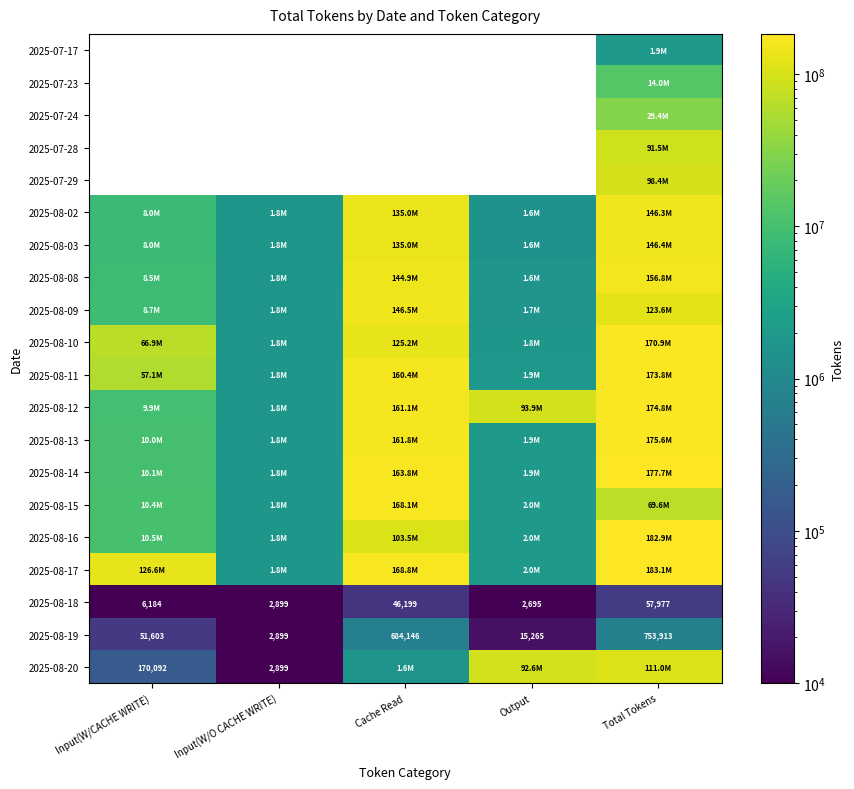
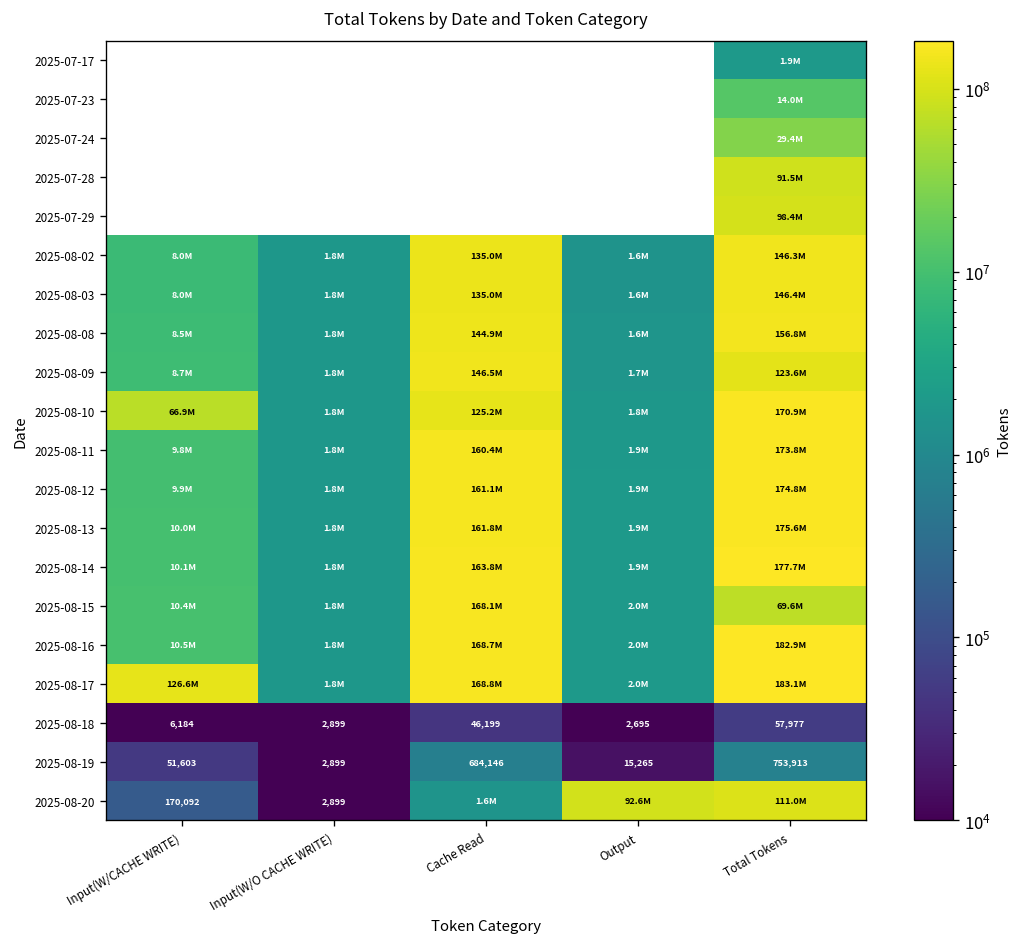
  {
    "2025-07-17": {
      "Total Tokens": "1.9M"
    },
    "2025-07-23": {
      "Total Tokens": "14.0M"
    },
    "2025-07-24": {
      "Total Tokens": "29.4M"
    },
    "2025-07-28": {
      "Total Tokens": "91.5M"
    },
    "2025-07-29": {
      "Total Tokens": "98.4M"
    },
    "2025-08-02": {
      "Input(W/CACHE WRITE)": "8.0M",
      "Input(W/O CACHE WRITE)": "1.8M",
      "Cache Read": "135.0M",
      "Output": "1.6M",
      "Total Tokens": "146.3M"
    },
    "2025-08-03": {
      "Input(W/CACHE WRITE)": "8.0M",
      "Input(W/O CACHE WRITE)": "1.8M",
      "Cache Read": "135.0M",
      "Output": "1.6M",
      "Total Tokens": "146.4M"
    },
    "2025-08-08": {
      "Input(W/CACHE WRITE)": "8.5M",
      "Input(W/O CACHE WRITE)": "1.8M",
      "Cache Read": "144.9M",
      "Output": "1.6M",
      "Total Tokens": "156.8M"
    },
    "2025-08-09": {
      "Input(W/CACHE WRITE)": "8.7M",
      "Input(W/O CACHE WRITE)": "1.8M",
      "Cache Read": "146.5M",
      "Output": "1.7M",
      "Total Tokens": "123.6M"
    },
    "2025-08-10": {
      "Input(W/CACHE WRITE)": "66.9M",
      "Input(W/O CACHE WRITE)": "1.8M",
      "Cache Read": "125.2M",
      "Output": "1.8M",
      "Total Tokens": "170.9M"
    },
    "2025-08-11": {
-     "Input(W/CACHE WRITE)": "57.1M",
+     "Input(W/CACHE WRITE)": "9.8M",
      "Input(W/O CACHE WRITE)": "1.8M",
      "Cache Read": "160.4M",
      "Output": "1.9M",
      "Total Tokens": "173.8M"
    },
    "2025-08-12": {
      "Input(W/CACHE WRITE)": "9.9M",
      "Input(W/O CACHE WRITE)": "1.8M",
      "Cache Read": "161.1M",
-     "Output": "93.9M",
+     "Output": "1.9M",
      "Total Tokens": "174.8M"
    },
    "2025-08-13": {
      "Input(W/CACHE WRITE)": "10.0M",
      "Input(W/O CACHE WRITE)": "1.8M",
      "Cache Read": "161.8M",
      "Output": "1.9M",
      "Total Tokens": "175.6M"
    },
    "2025-08-14": {
      "Input(W/CACHE WRITE)": "10.1M",
      "Input(W/O CACHE WRITE)": "1.8M",
      "Cache Read": "163.8M",
      "Output": "1.9M",
      "Total Tokens": "177.7M"
    },
    "2025-08-15": {
      "Input(W/CACHE WRITE)": "10.4M",
      "Input(W/O CACHE WRITE)": "1.8M",
      "Cache Read": "168.1M",
      "Output": "2.0M",
      "Total Tokens": "69.6M"
    },
    "2025-08-16": {
      "Input(W/CACHE WRITE)": "10.5M",
      "Input(W/O CACHE WRITE)": "1.8M",
-     "Cache Read": "103.5M",
+     "Cache Read": "168.7M",
      "Output": "2.0M",
      "Total Tokens": "182.9M"
    },
    "2025-08-17": {
      "Input(W/CACHE WRITE)": "126.6M",
      "Input(W/O CACHE WRITE)": "1.8M",
      "Cache Read": "168.8M",
      "Output": "2.0M",
      "Total Tokens": "183.1M"
    },
    "2025-08-18": {
      "Input(W/CACHE WRITE)": "6,184",
      "Input(W/O CACHE WRITE)": "2,899",
      "Cache Read": "46,199",
      "Output": "2,695",
      "Total Tokens": "57,977"
    },
    "2025-08-19": {
      "Input(W/CACHE WRITE)": "51,603",
      "Input(W/O CACHE WRITE)": "2,899",
      "Cache Read": "684,146",
      "Output": "15,265",
      "Total Tokens": "753,913"
    },
    "2025-08-20": {
      "Input(W/CACHE WRITE)": "170,092",
      "Input(W/O CACHE WRITE)": "2,899",
      "Cache Read": "1.6M",
      "Output": "92.6M",
      "Total Tokens": "111.0M"
    }
  }
